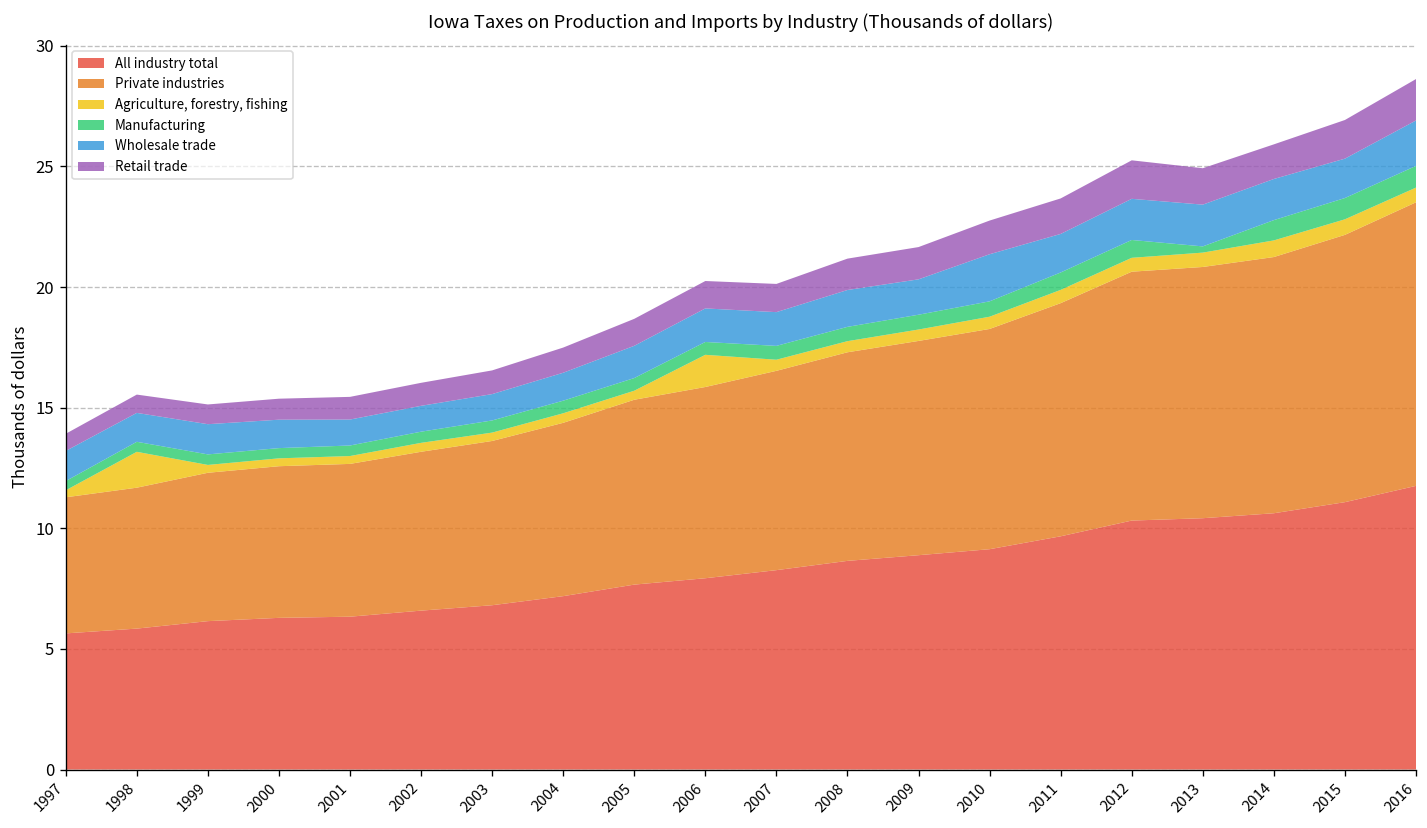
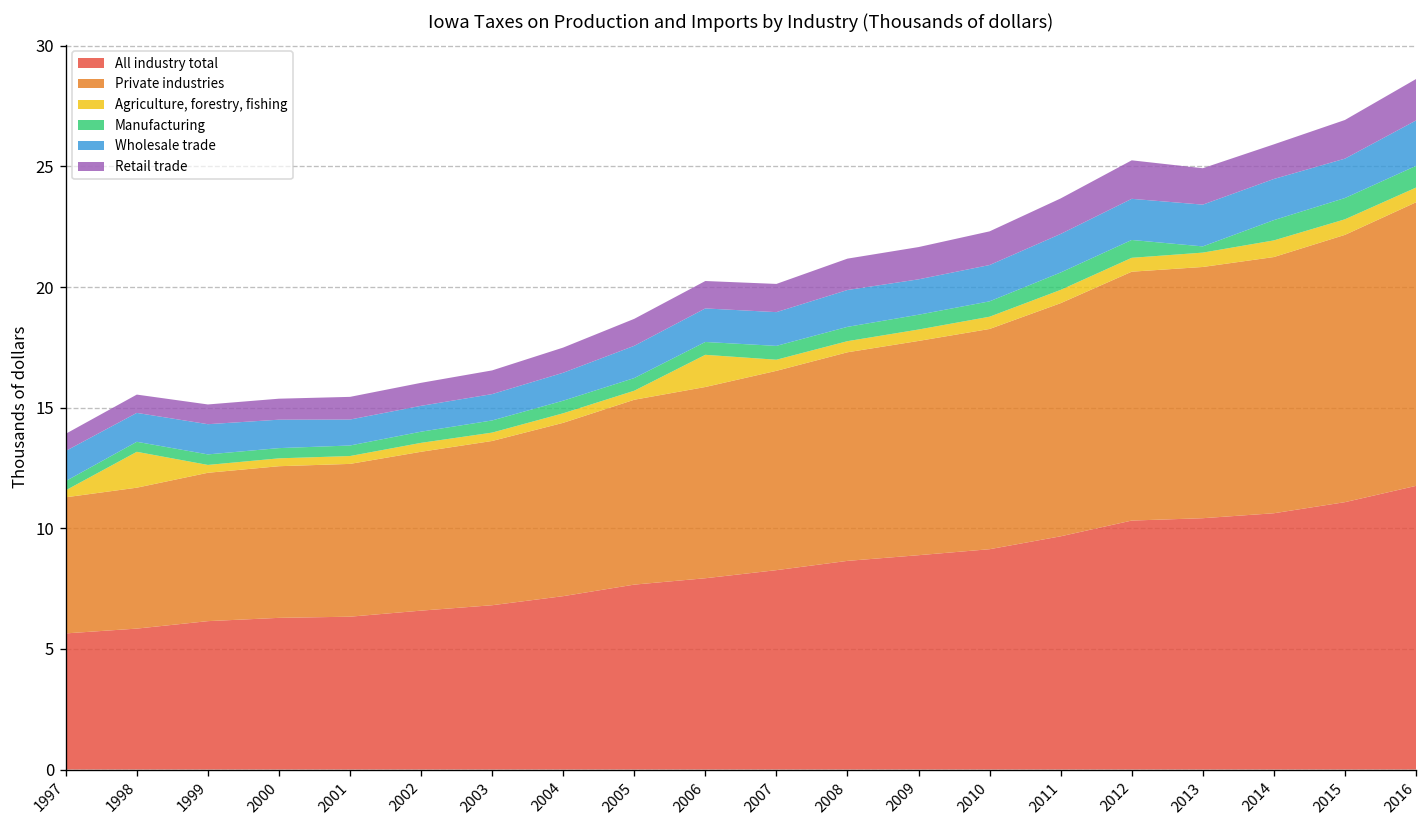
  {
    "Agriculture, forestry, fishing": {
      "1997": 0.3,
      "1998": 1.5,
      "1999": 0.3,
      "2000": 0.3,
      "2001": 0.3,
      "2002": 0.4,
      "2003": 0.3,
      "2004": 0.4,
      "2005": 0.4,
      "2006": 1.3,
      "2007": 0.5,
      "2008": 0.5,
      "2009": 0.5,
      "2010": 0.5,
      "2011": 0.6,
      "2012": 0.6,
      "2013": 0.6,
      "2014": 0.7,
      "2015": 0.6,
      "2016": 0.6
    },
    "Manufacturing": {
      "1997": 0.4,
      "1998": 0.4,
      "1999": 0.4,
      "2000": 0.4,
      "2001": 0.4,
      "2002": 0.5,
      "2003": 0.5,
      "2004": 0.5,
      "2005": 0.5,
      "2006": 0.5,
      "2007": 0.6,
      "2008": 0.6,
      "2009": 0.6,
      "2010": 0.6,
      "2011": 0.7,
      "2012": 0.7,
      "2013": 0.3,
      "2014": 0.8,
      "2015": 0.9,
      "2016": 0.9
    },
    "Wholesale trade": {
      "1997": 1.2,
      "1998": 1.2,
      "1999": 1.3,
      "2000": 1.2,
      "2001": 1.1,
      "2002": 1.1,
      "2003": 1.1,
      "2004": 1.2,
      "2005": 1.3,
      "2006": 1.4,
      "2007": 1.4,
      "2008": 1.5,
      "2009": 1.5,
-     "2010": 2.0,
+     "2010": 1.5,
      "2011": 1.6,
      "2012": 1.7,
      "2013": 1.7,
      "2014": 1.7,
      "2015": 1.6,
      "2016": 1.9
    },
    "Retail trade": {
      "1997": 0.7,
      "1998": 0.8,
      "1999": 0.8,
      "2000": 0.9,
      "2001": 0.9,
      "2002": 1.0,
      "2003": 1.0,
      "2004": 1.0,
      "2005": 1.1,
      "2006": 1.1,
      "2007": 1.2,
      "2008": 1.3,
      "2009": 1.3,
      "2010": 1.4,
      "2011": 1.5,
      "2012": 1.6,
      "2013": 1.5,
      "2014": 1.4,
      "2015": 1.6,
      "2016": 1.7
    }
  }
